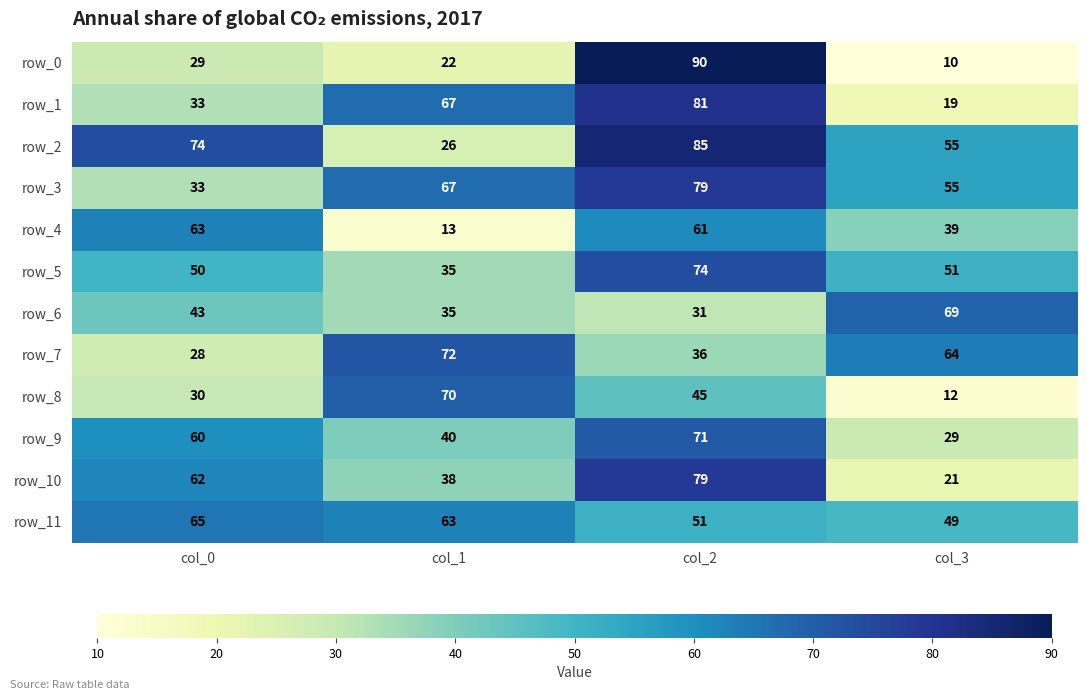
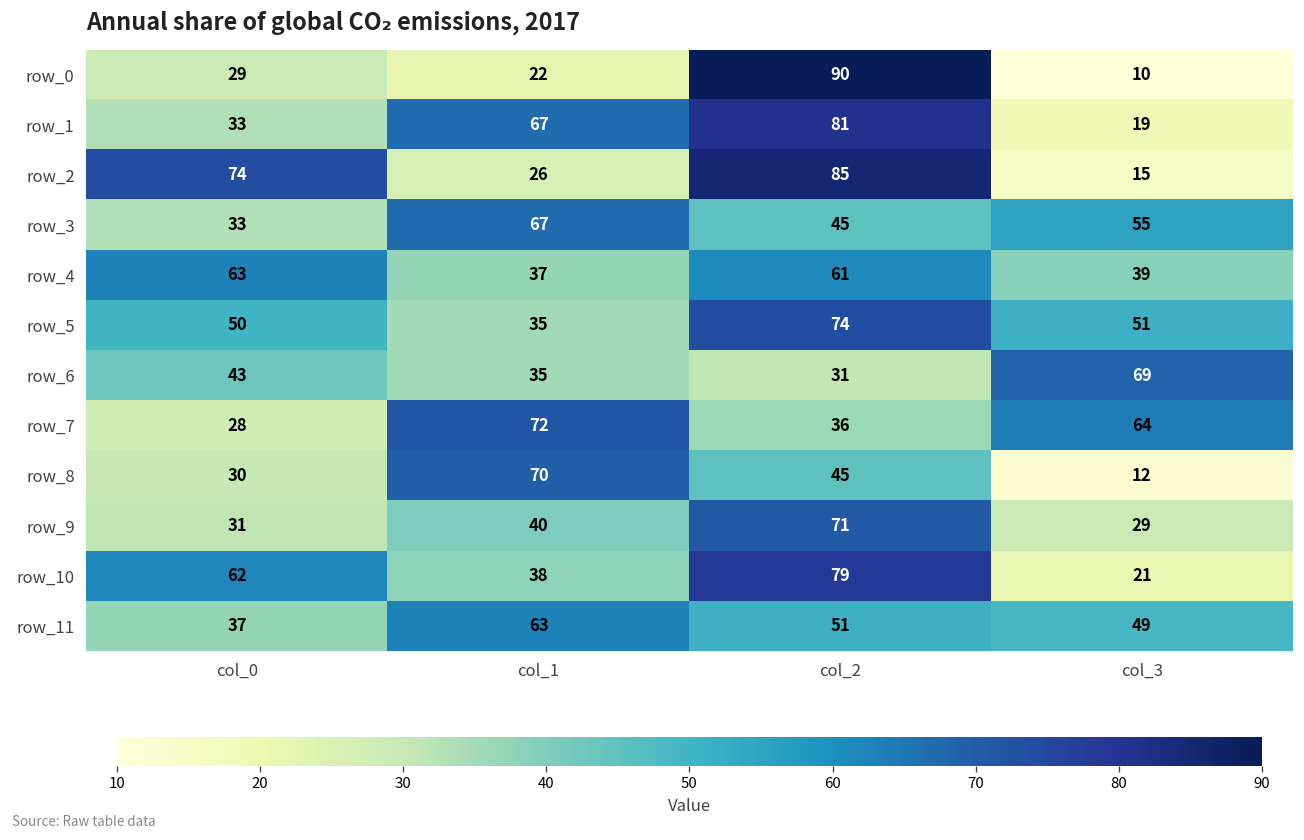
  {
    "row_0": {
      "col_0": 29,
      "col_1": 22,
      "col_2": 90,
      "col_3": 10
    },
    "row_1": {
      "col_0": 33,
      "col_1": 67,
      "col_2": 81,
      "col_3": 19
    },
    "row_2": {
      "col_0": 74,
      "col_1": 26,
      "col_2": 85,
-     "col_3": 55
+     "col_3": 15
    },
    "row_3": {
      "col_0": 33,
      "col_1": 67,
-     "col_2": 79,
+     "col_2": 45,
      "col_3": 55
    },
    "row_4": {
      "col_0": 63,
-     "col_1": 13,
+     "col_1": 37,
      "col_2": 61,
      "col_3": 39
    },
    "row_5": {
      "col_0": 50,
      "col_1": 35,
      "col_2": 74,
      "col_3": 51
    },
    "row_6": {
      "col_0": 43,
      "col_1": 35,
      "col_2": 31,
      "col_3": 69
    },
    "row_7": {
      "col_0": 28,
      "col_1": 72,
      "col_2": 36,
      "col_3": 64
    },
    "row_8": {
      "col_0": 30,
      "col_1": 70,
      "col_2": 45,
      "col_3": 12
    },
    "row_9": {
-     "col_0": 60,
+     "col_0": 31,
      "col_1": 40,
      "col_2": 71,
      "col_3": 29
    },
    "row_10": {
      "col_0": 62,
      "col_1": 38,
      "col_2": 79,
      "col_3": 21
    },
    "row_11": {
-     "col_0": 65,
+     "col_0": 37,
      "col_1": 63,
      "col_2": 51,
      "col_3": 49
    }
  }
